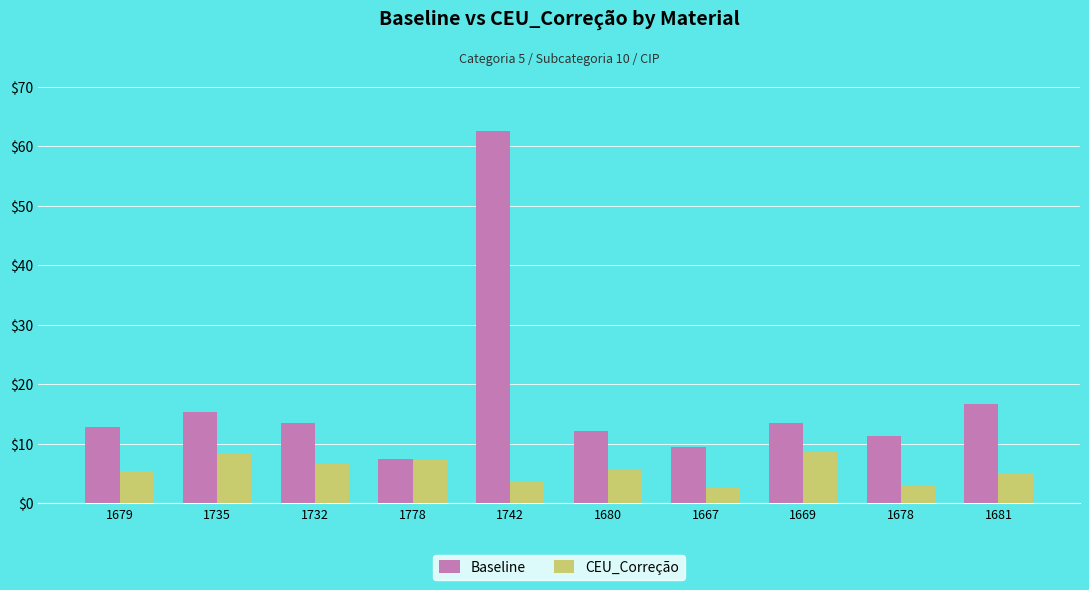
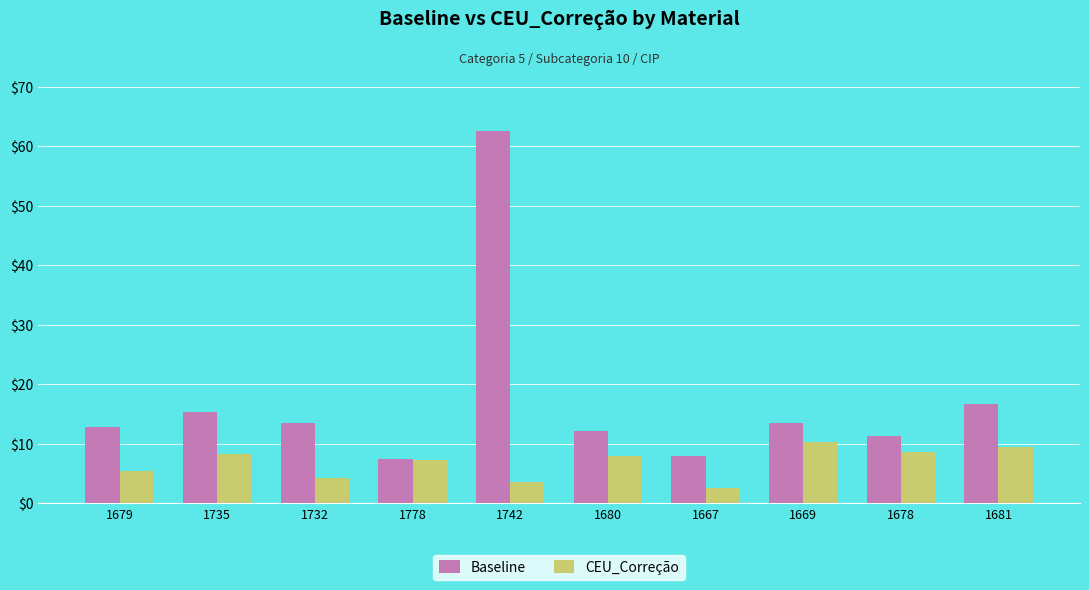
  {
    "Baseline": {
      "1679": "$13",
      "1735": "$15",
      "1732": "$13",
      "1778": "$7",
      "1742": "$63",
      "1680": "$12",
-     "1667": "$10",
+     "1667": "$8",
      "1669": "$13",
      "1678": "$11",
      "1681": "$17"
    },
    "CEU_Correção": {
      "1679": "$5",
      "1735": "$8",
-     "1732": "$7",
+     "1732": "$4",
      "1778": "$7",
      "1742": "$4",
-     "1680": "$6",
+     "1680": "$8",
      "1667": "$3",
-     "1669": "$9",
-     "1678": "$3",
-     "1681": "$5"
+     "1669": "$10",
+     "1678": "$9",
+     "1681": "$9"
    }
  }
